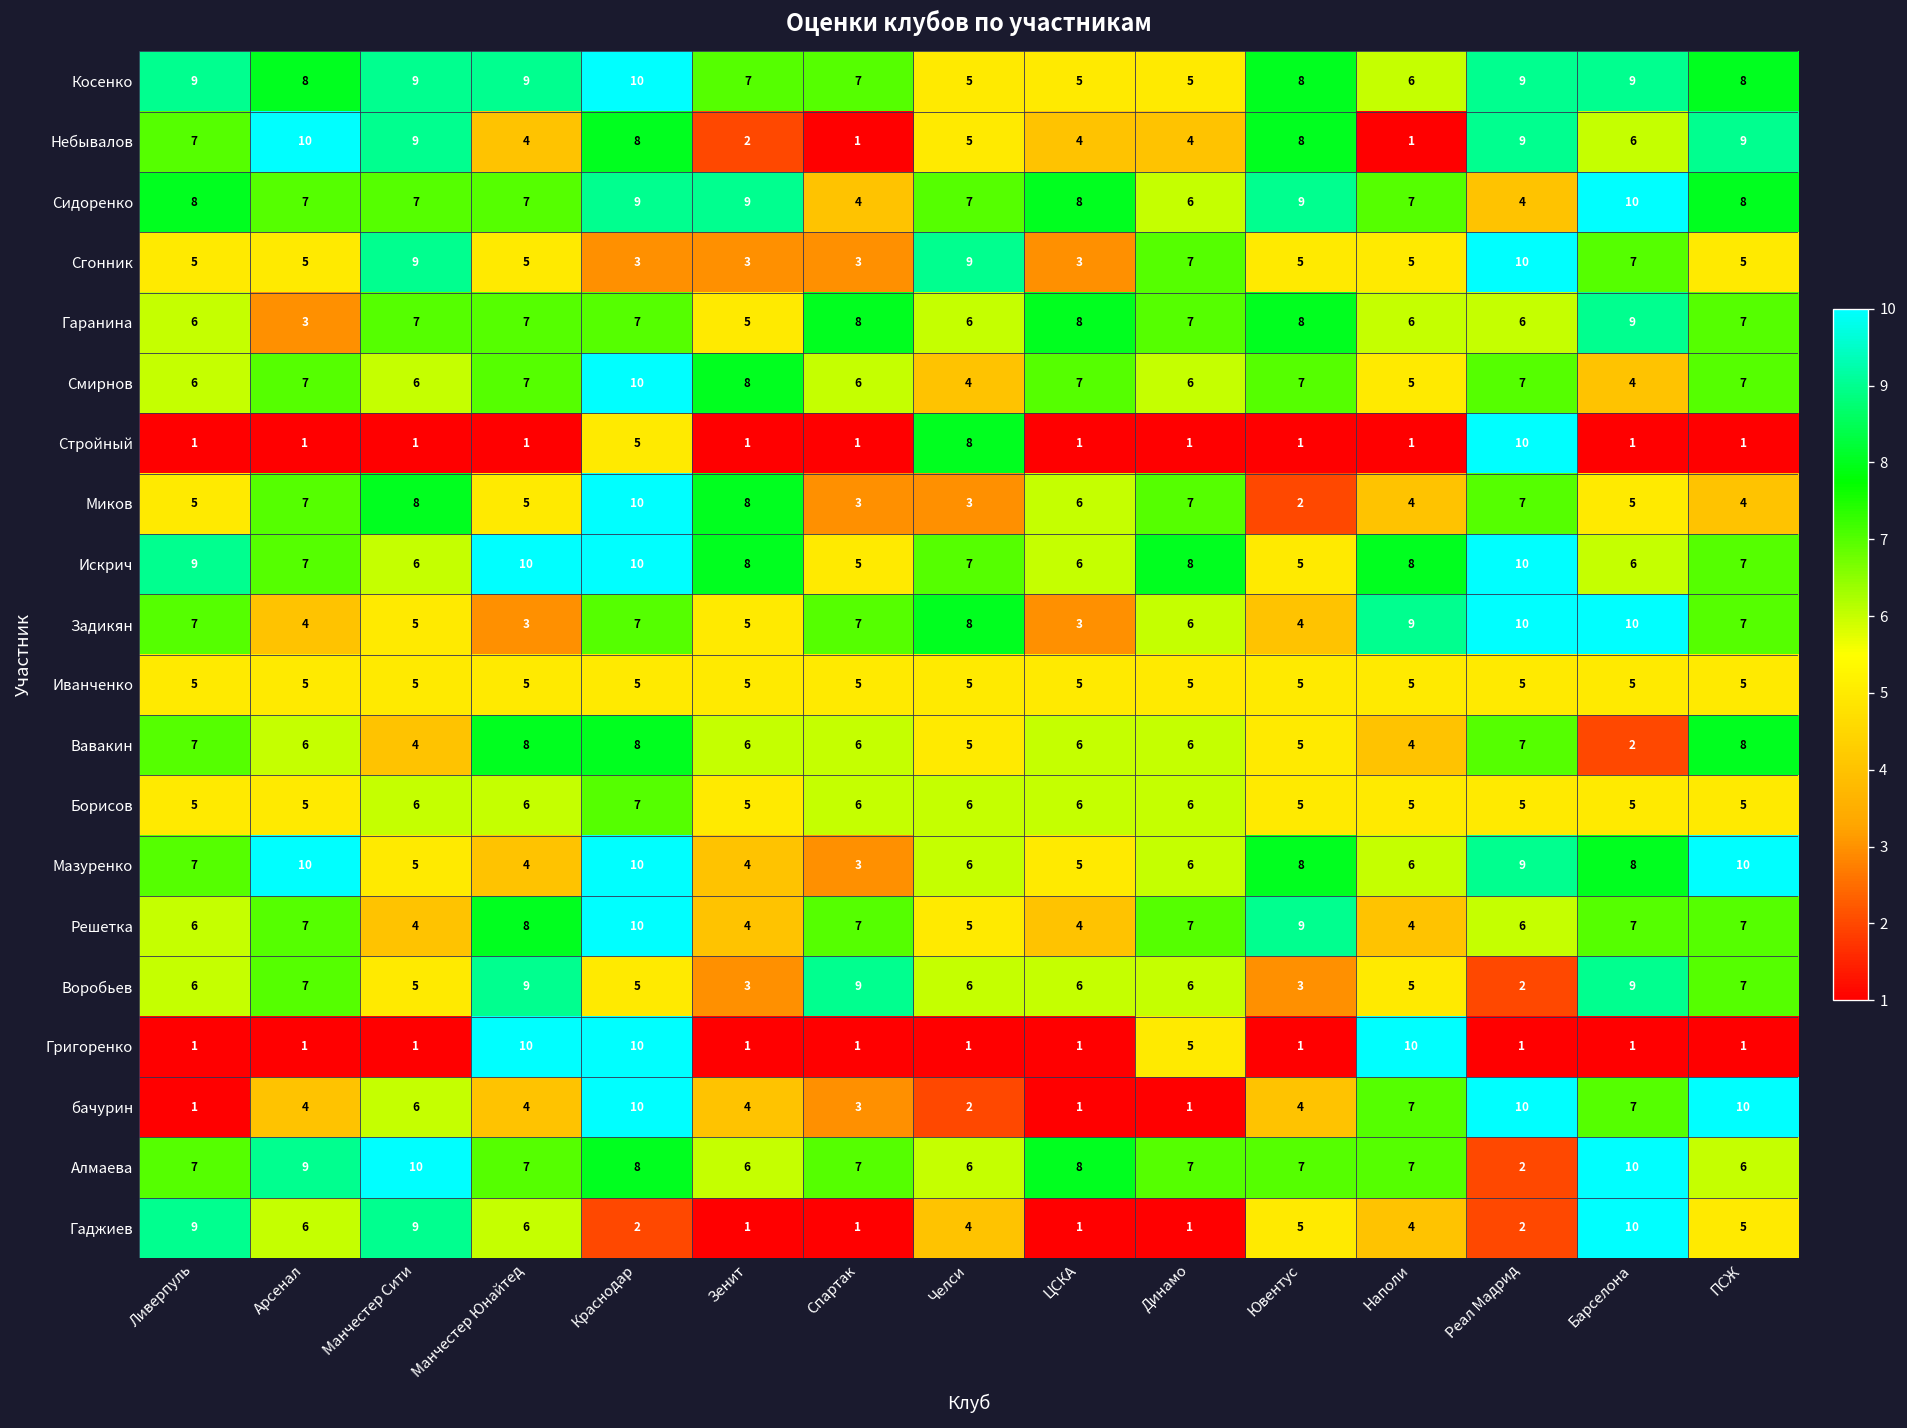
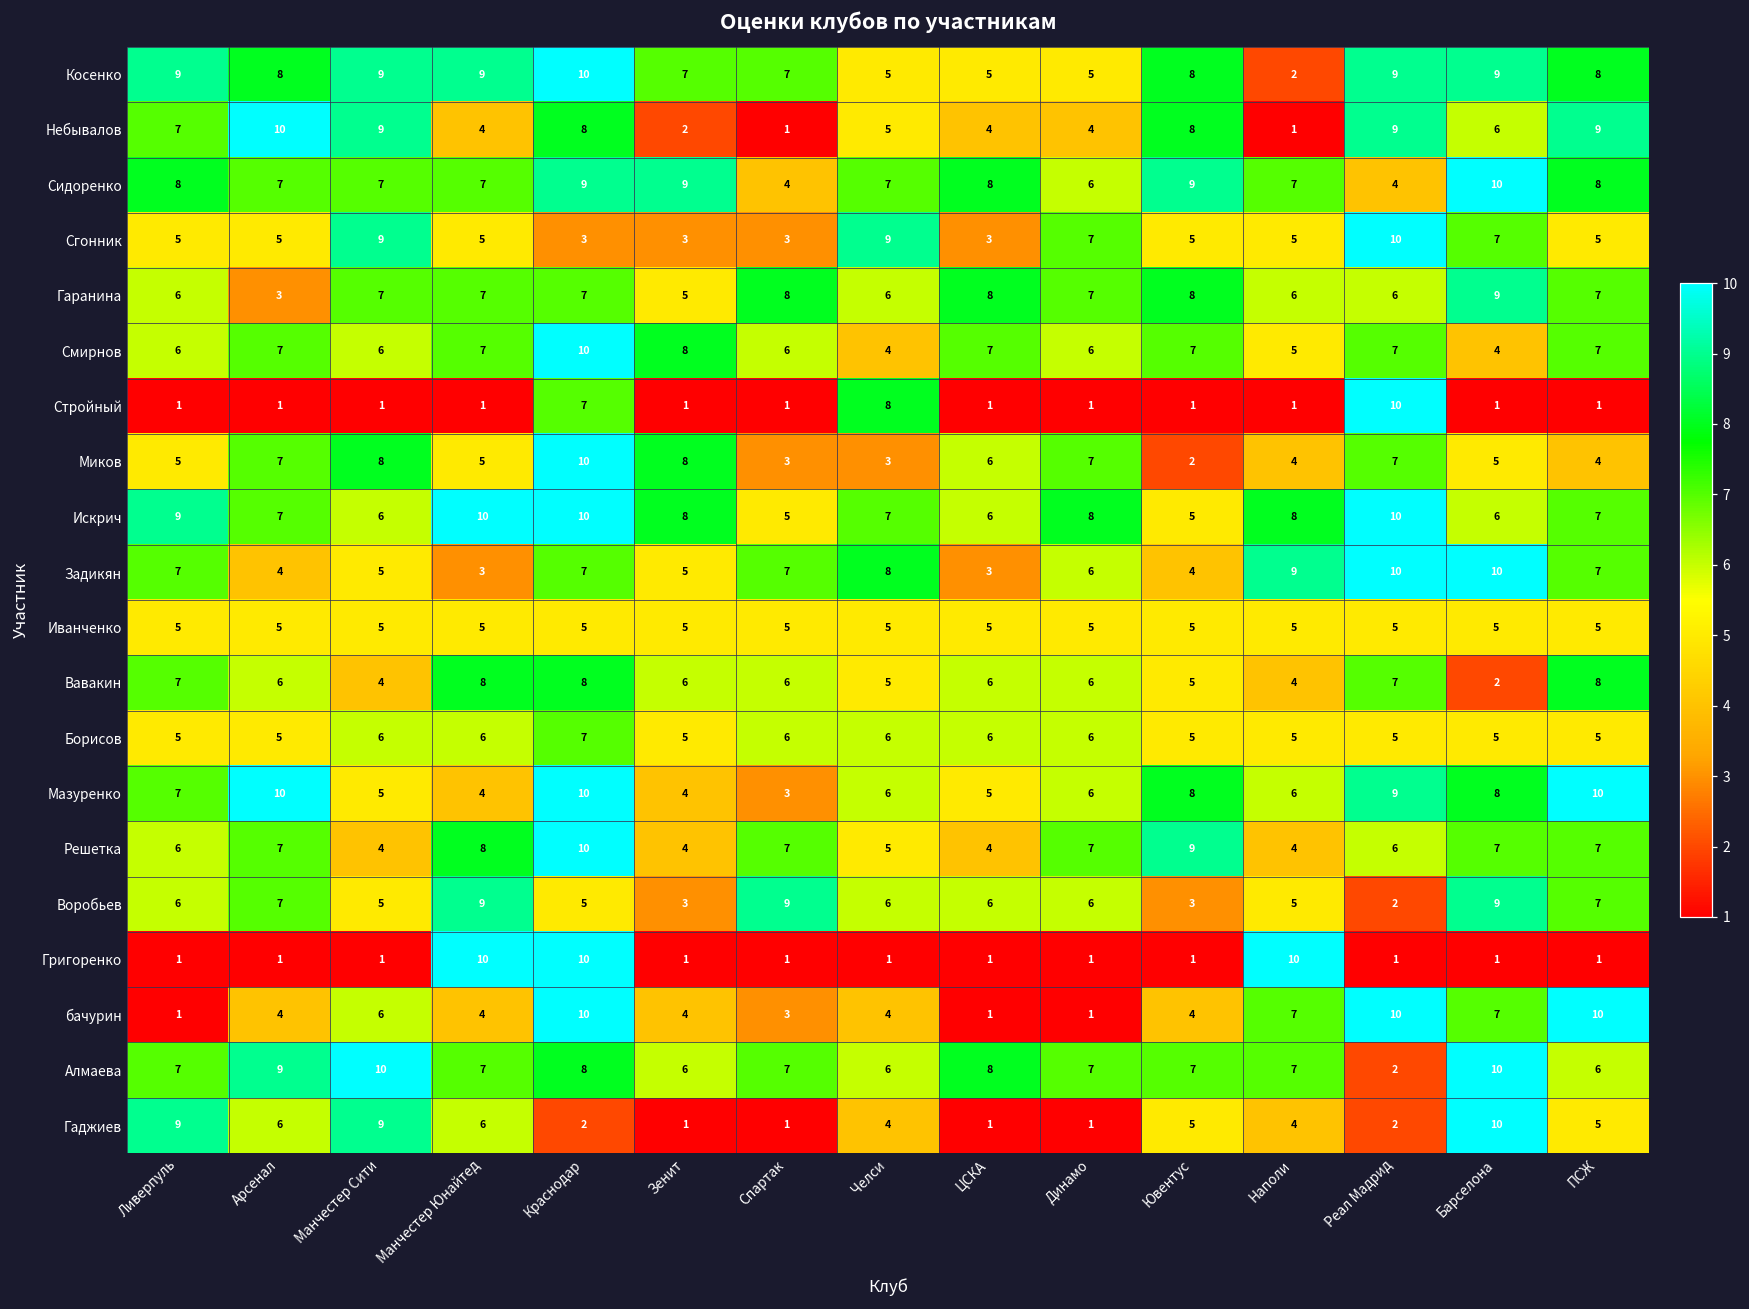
  {
    "Косенко": {
      "Ливерпуль": 9,
      "Арсенал": 8,
      "Манчестер Сити": 9,
      "Манчестер Юнайтед": 9,
      "Краснодар": 10,
      "Зенит": 7,
      "Спартак": 7,
      "Челси": 5,
      "ЦСКА": 5,
      "Динамо": 5,
      "Ювентус": 8,
-     "Наполи": 6,
+     "Наполи": 2,
      "Реал Мадрид": 9,
      "Барселона": 9,
      "ПСЖ": 8
    },
    "Стройный": {
      "Ливерпуль": 1,
      "Арсенал": 1,
      "Манчестер Сити": 1,
      "Манчестер Юнайтед": 1,
-     "Краснодар": 5,
+     "Краснодар": 7,
      "Зенит": 1,
      "Спартак": 1,
      "Челси": 8,
      "ЦСКА": 1,
      "Динамо": 1,
      "Ювентус": 1,
      "Наполи": 1,
      "Реал Мадрид": 10,
      "Барселона": 1,
      "ПСЖ": 1
    },
    "Григоренко": {
      "Ливерпуль": 1,
      "Арсенал": 1,
      "Манчестер Сити": 1,
      "Манчестер Юнайтед": 10,
      "Краснодар": 10,
      "Зенит": 1,
      "Спартак": 1,
      "Челси": 1,
      "ЦСКА": 1,
-     "Динамо": 5,
+     "Динамо": 1,
      "Ювентус": 1,
      "Наполи": 10,
      "Реал Мадрид": 1,
      "Барселона": 1,
      "ПСЖ": 1
    },
    "бачурин": {
      "Ливерпуль": 1,
      "Арсенал": 4,
      "Манчестер Сити": 6,
      "Манчестер Юнайтед": 4,
      "Краснодар": 10,
      "Зенит": 4,
      "Спартак": 3,
-     "Челси": 2,
+     "Челси": 4,
      "ЦСКА": 1,
      "Динамо": 1,
      "Ювентус": 4,
      "Наполи": 7,
      "Реал Мадрид": 10,
      "Барселона": 7,
      "ПСЖ": 10
    }
  }
